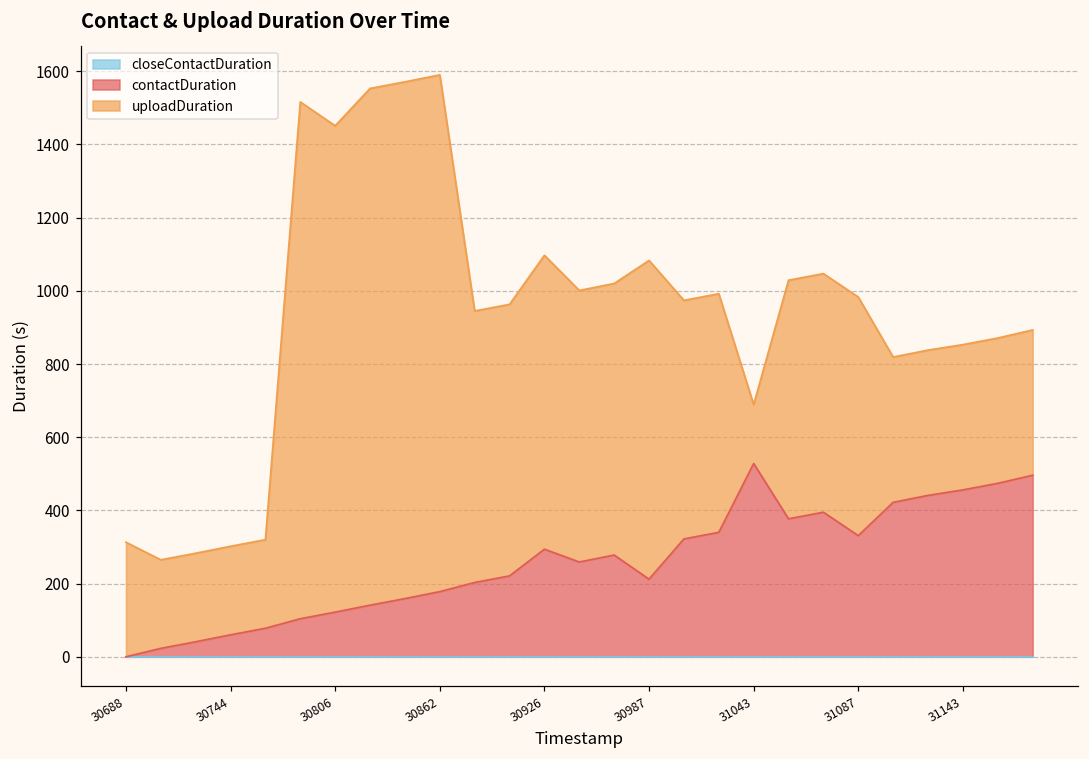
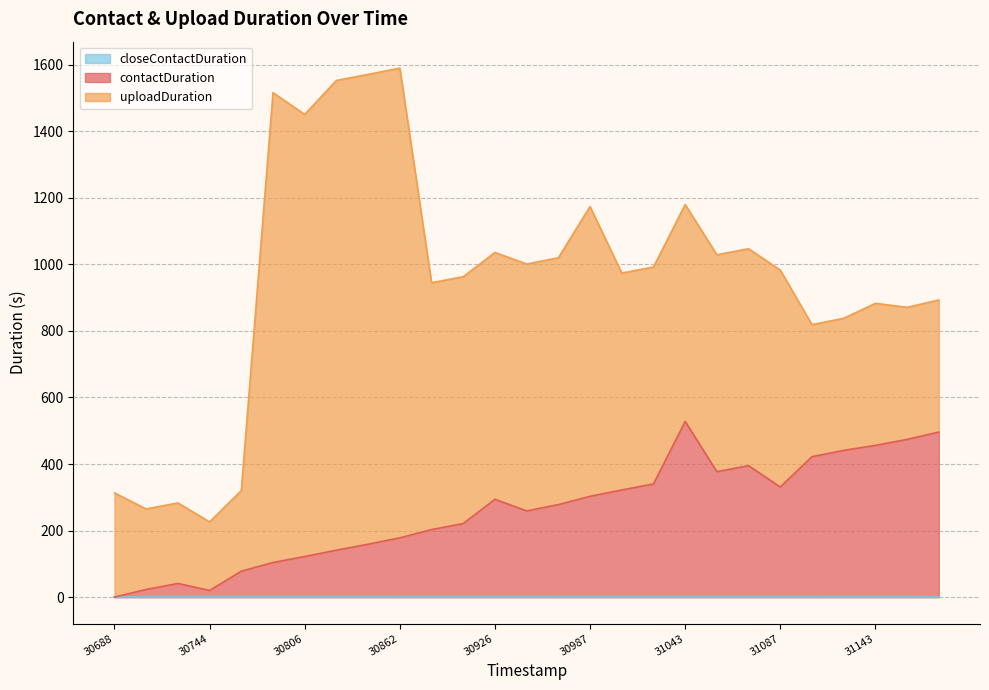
  {
    "closeContactDuration": {
      "30744": 0,
      "30806": 0,
      "30862": 0,
      "30926": 0,
      "30987": 0,
      "31043": 0,
      "31087": 0,
      "31143": 0
    },
    "contactDuration": {
-     "30744": 60,
+     "30744": 20,
      "30806": 120,
      "30862": 180,
      "30926": 290,
-     "30987": 210,
+     "30987": 300,
      "31043": 530,
      "31087": 330,
      "31143": 460
    },
    "uploadDuration": {
      "30688": 310,
-     "30744": 240,
+     "30744": 210,
      "30806": 1330,
      "30862": 1410,
-     "30926": 800,
+     "30926": 740,
      "30987": 870,
-     "31043": 160,
+     "31043": 650,
      "31087": 650,
-     "31143": 400
+     "31143": 430
    }
  }
